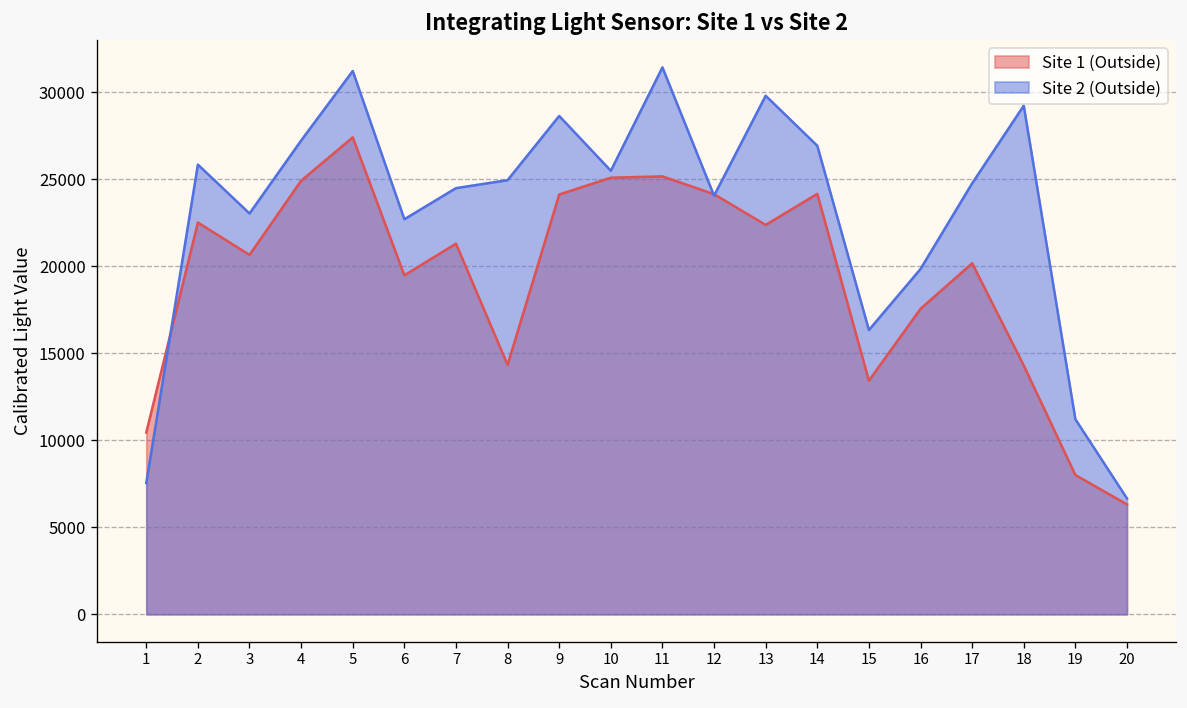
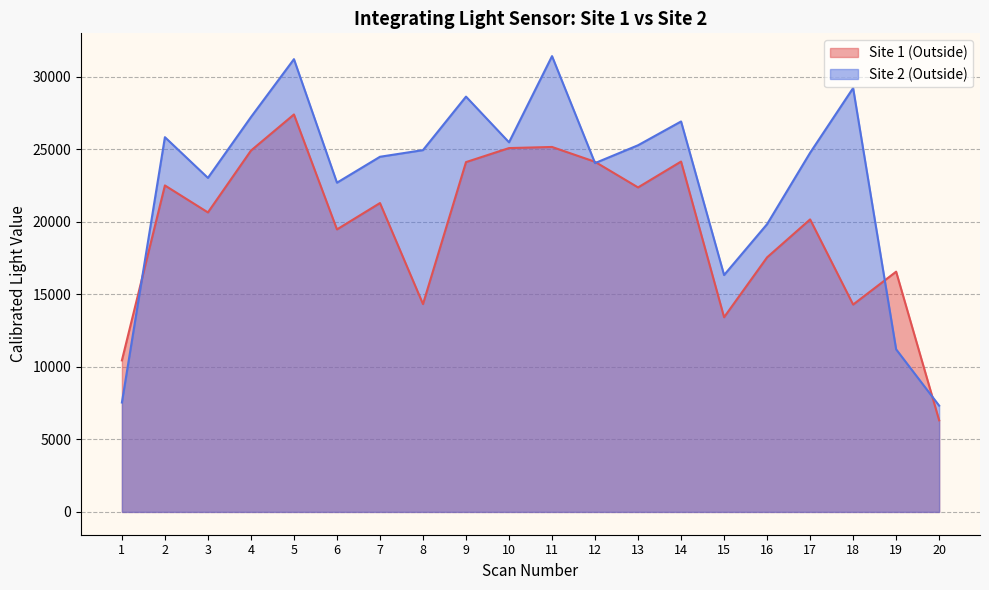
  {
    "Site 1 (Outside)": {
      "1": 10400,
      "2": 22500,
      "3": 20600,
      "4": 24900,
      "5": 27400,
      "6": 19500,
      "7": 21300,
      "8": 14300,
      "9": 24100,
      "10": 25100,
      "11": 25200,
      "13": 22400,
      "14": 24200,
      "15": 13400,
      "16": 17600,
      "17": 20200,
      "18": 14300,
-     "19": 8000,
+     "19": 16600,
      "20": 6300
    },
    "Site 2 (Outside)": {
      "1": 7500,
      "2": 25800,
      "3": 23000,
      "4": 27200,
      "5": 31200,
      "6": 22700,
      "7": 24500,
      "8": 24900,
      "9": 28600,
      "10": 25500,
      "11": 31400,
-     "13": 29800,
+     "13": 25300,
      "14": 26900,
      "15": 16300,
      "16": 19800,
      "17": 24800,
      "18": 29200,
      "19": 11200,
-     "20": 6700
+     "20": 7300
    }
  }
